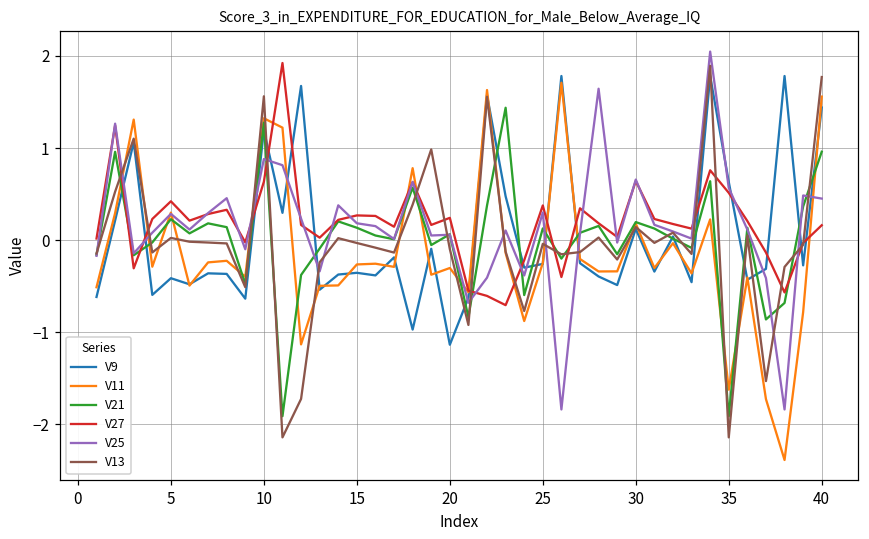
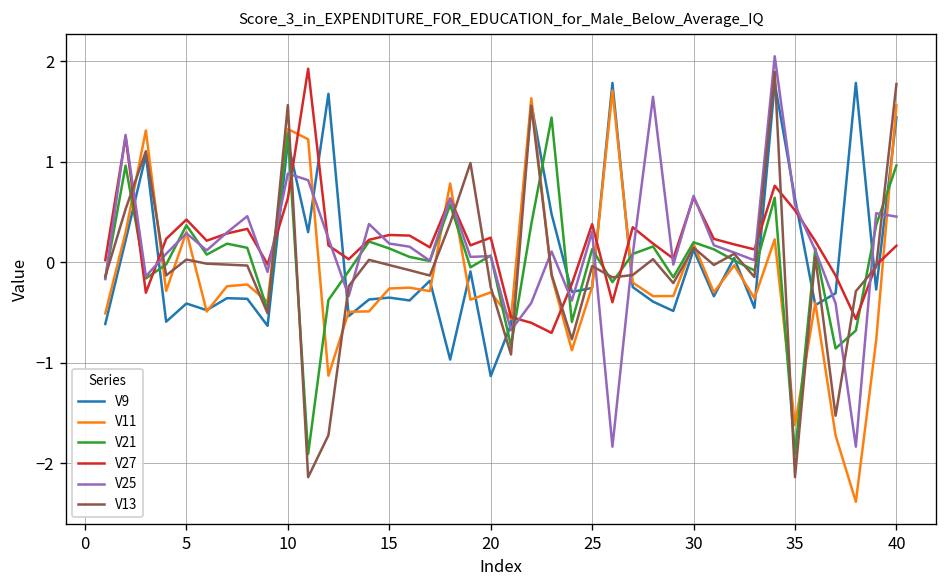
  {
    "V9": {
      "5": -0.4,
      "10": 1.2,
      "15": -0.4,
      "20": -1.1,
      "35": 0.6,
      "40": 1.4
    },
    "V11": {
      "10": 1.3,
      "15": -0.3,
      "20": -0.3,
      "35": -1.6,
      "40": 1.6
    },
    "V21": {
-     "5": 0.2,
+     "5": 0.4,
      "10": 1.3,
      "15": 0.1,
      "25": 0.1,
      "35": -1.9,
      "40": 1.0
    },
    "V27": {
      "5": 0.4,
      "10": 0.6,
      "15": 0.3,
      "20": 0.2,
      "25": 0.4,
      "35": 0.5,
      "40": 0.2
    },
    "V25": {
      "10": 0.9,
      "15": 0.2,
      "25": 0.3,
      "35": 0.6,
      "40": 0.5
    },
    "V13": {
      "5": 0.0,
      "10": 1.6,
      "15": 0.0,
-     "20": -0.1,
+     "20": -0.2,
      "25": 0.0,
      "35": -2.1,
      "40": 1.8
    }
  }
